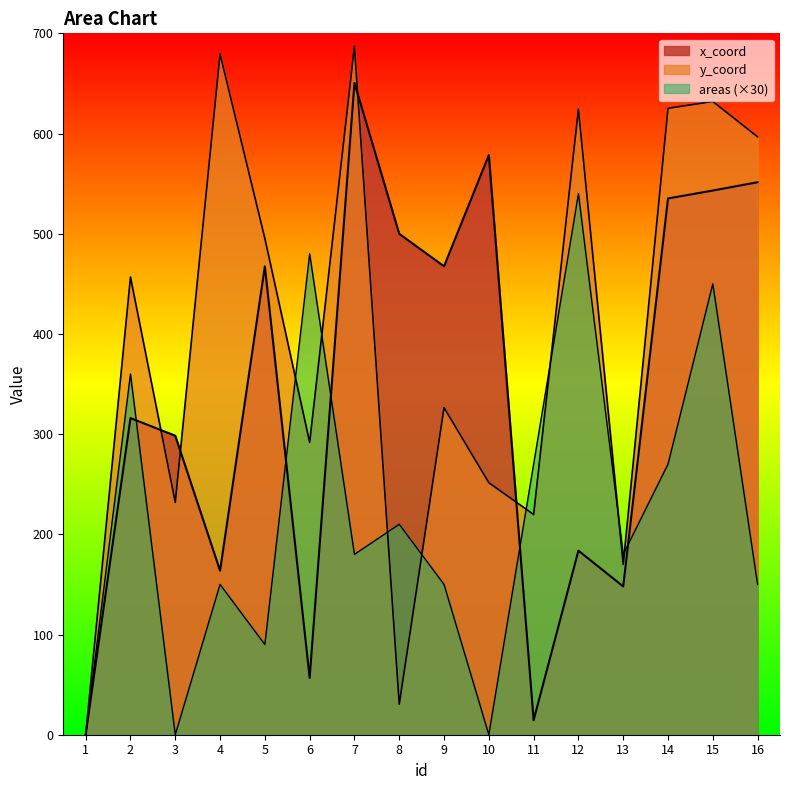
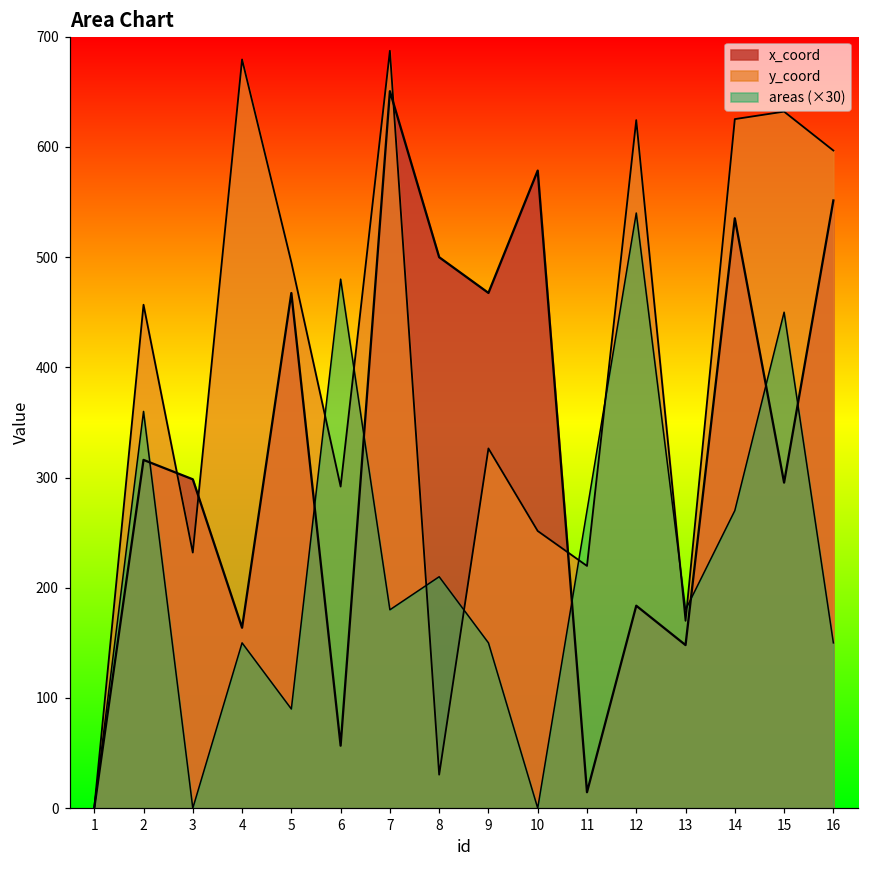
  {
    "x_coord": {
      "2": 316,
      "3": 298,
      "4": 164,
      "5": 467,
      "6": 57,
      "7": 651,
      "8": 500,
      "9": 468,
      "10": 579,
      "11": 15,
      "12": 184,
      "13": 148,
      "14": 535,
-     "15": 543,
+     "15": 295,
      "16": 551
    },
    "y_coord": {
      "2": 457,
      "3": 232,
      "4": 679,
      "5": 495,
      "6": 292,
      "7": 687,
      "8": 30,
      "9": 326,
      "10": 252,
      "11": 220,
      "12": 624,
      "13": 170,
      "14": 625,
      "15": 632,
      "16": 597
    },
    "areas (×30)": {
      "2": 360,
      "3": 0,
      "4": 150,
      "5": 90,
      "6": 480,
      "7": 180,
      "8": 210,
      "9": 150,
      "10": 0,
      "11": 270,
      "12": 540,
      "13": 180,
      "14": 270,
      "15": 450,
      "16": 150
    }
  }
